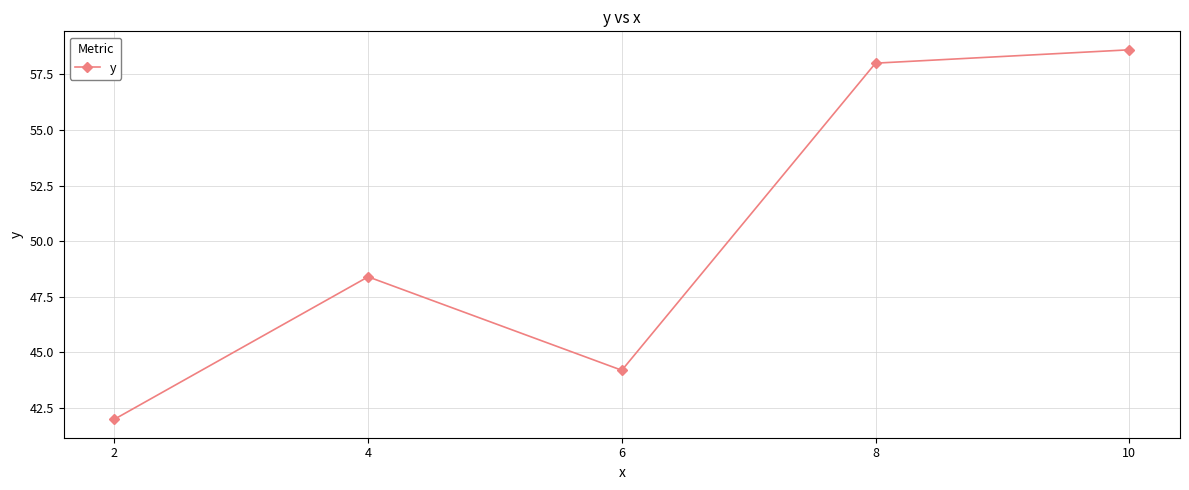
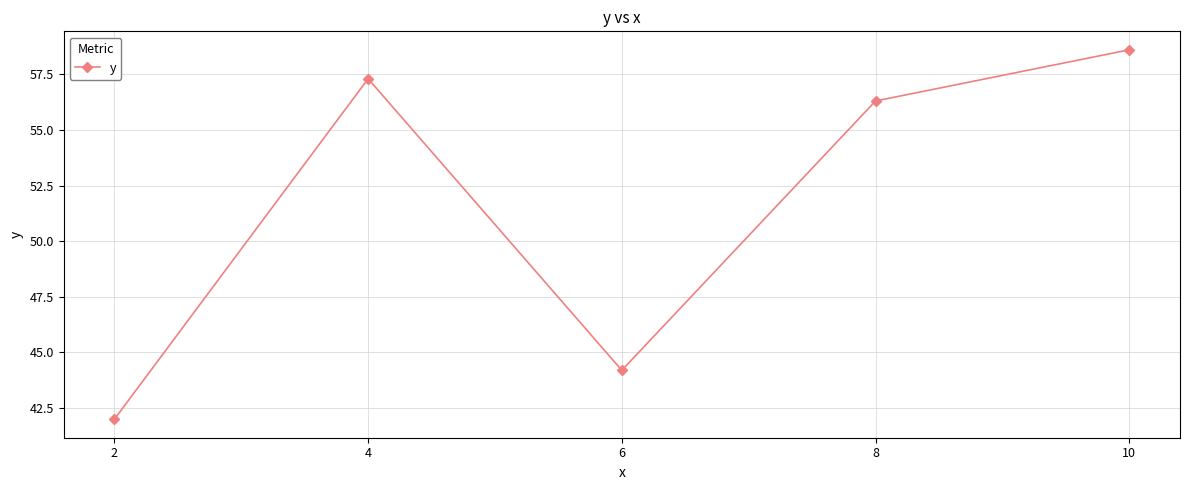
  {
    "2": 42.0,
-   "4": 48.4,
+   "4": 57.3,
    "6": 44.2,
-   "8": 58.0,
+   "8": 56.3,
    "10": 58.6
  }
